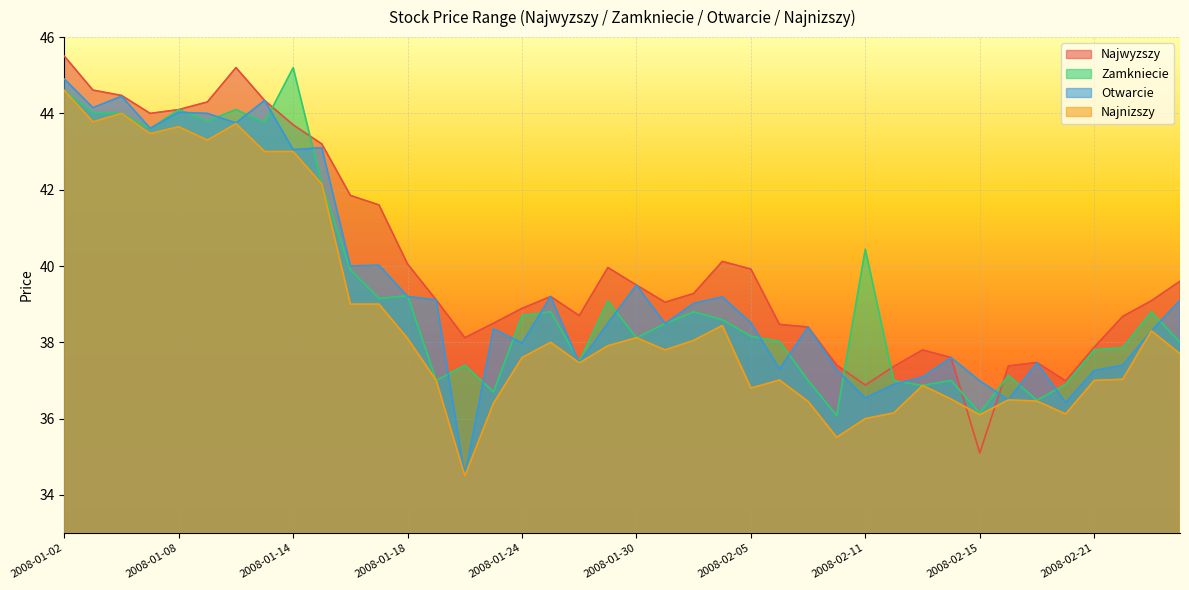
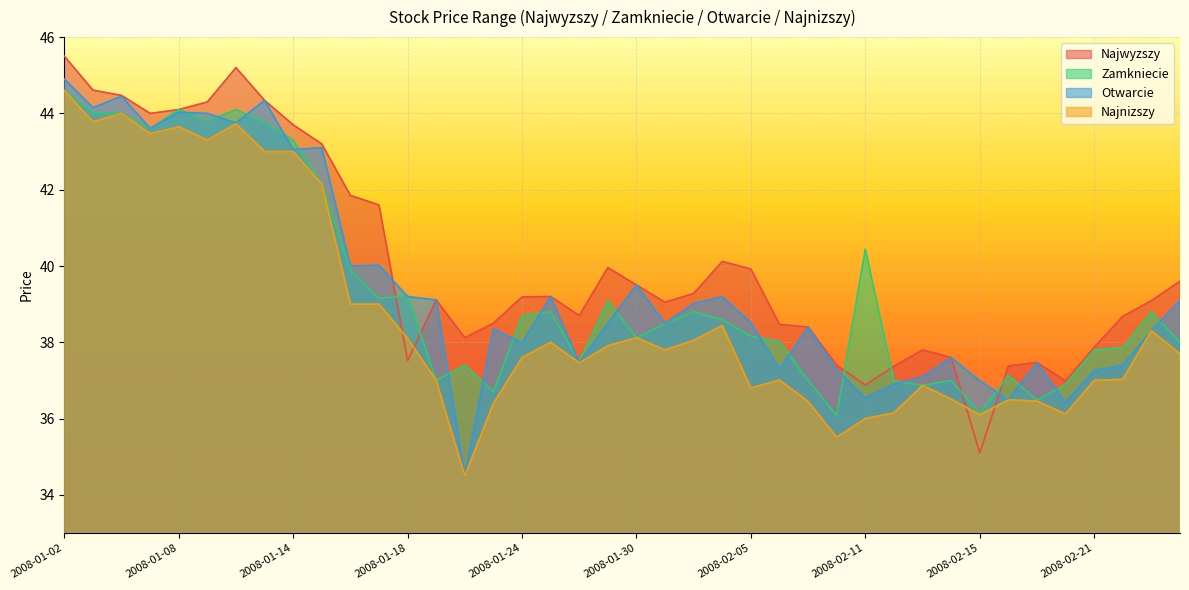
  {
    "Najwyzszy": {
      "2008-01-02": 45.5,
      "2008-01-14": 43.7,
-     "2008-01-18": 40.1,
-     "2008-01-24": 38.9,
+     "2008-01-18": 37.5,
+     "2008-01-24": 39.2,
      "2008-02-05": 39.9,
      "2008-02-11": 36.9,
      "2008-02-15": 35.1,
      "2008-02-21": 37.9
    },
    "Zamkniecie": {
-     "2008-01-14": 45.2,
+     "2008-01-14": 43.3,
      "2008-01-24": 38.7,
      "2008-02-05": 38.2,
      "2008-02-11": 40.4,
      "2008-02-21": 37.8
    },
    "Otwarcie": {
      "2008-01-02": 44.9,
      "2008-01-08": 44.0,
      "2008-01-24": 38.0,
      "2008-02-05": 38.5,
      "2008-02-11": 36.5,
      "2008-02-15": 37.0,
      "2008-02-21": 37.3
    },
    "Najnizszy": {
      "2008-01-08": 43.7,
      "2008-01-18": 38.1,
      "2008-01-24": 37.6,
      "2008-02-05": 36.8,
      "2008-02-11": 36.0,
      "2008-02-21": 37.0
    }
  }
